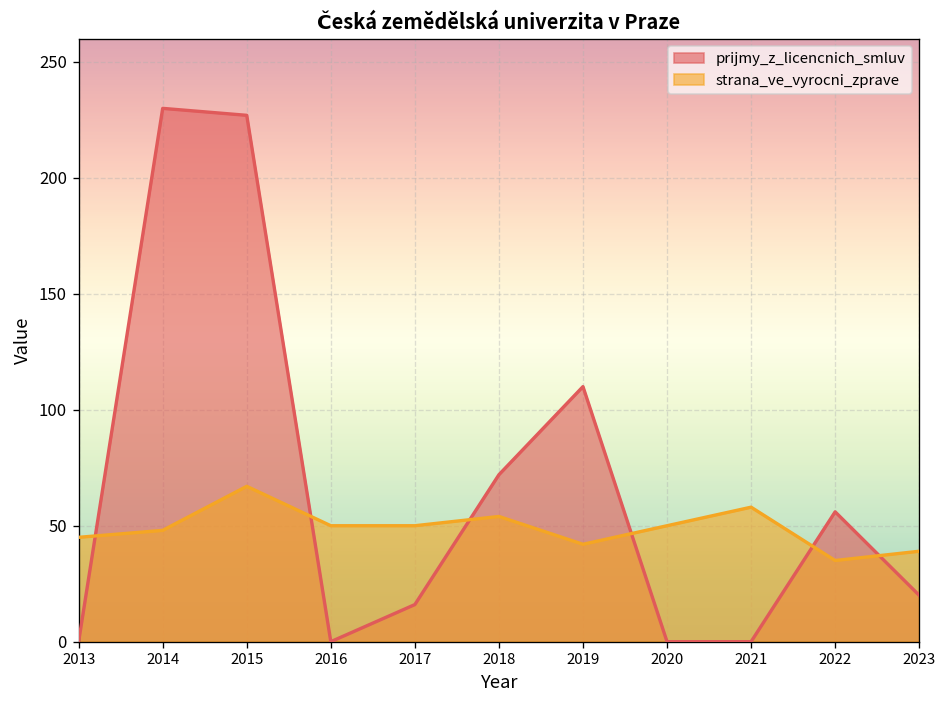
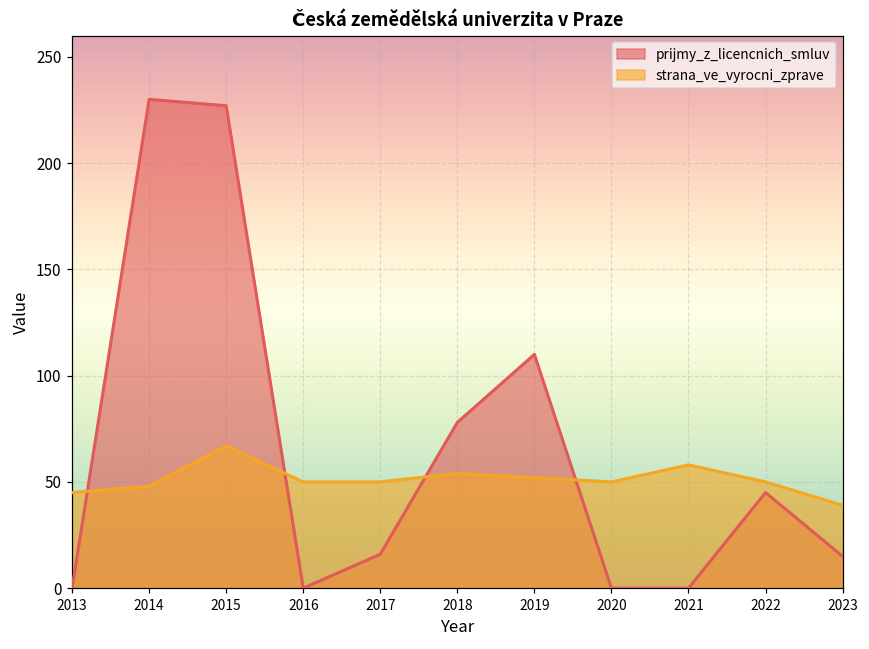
  {
    "prijmy_z_licencnich_smluv": {
      "2013": 0,
      "2014": 230,
      "2015": 227,
      "2016": 0,
      "2017": 16,
-     "2018": 72,
+     "2018": 78,
      "2019": 110,
      "2020": 0,
      "2021": 0,
-     "2022": 56,
-     "2023": 20
+     "2022": 45,
+     "2023": 15
    },
    "strana_ve_vyrocni_zprave": {
      "2013": 45,
      "2014": 48,
      "2015": 67,
      "2016": 50,
      "2017": 50,
      "2018": 54,
-     "2019": 42,
+     "2019": 52,
      "2020": 50,
      "2021": 58,
-     "2022": 35,
+     "2022": 50,
      "2023": 39
    }
  }
